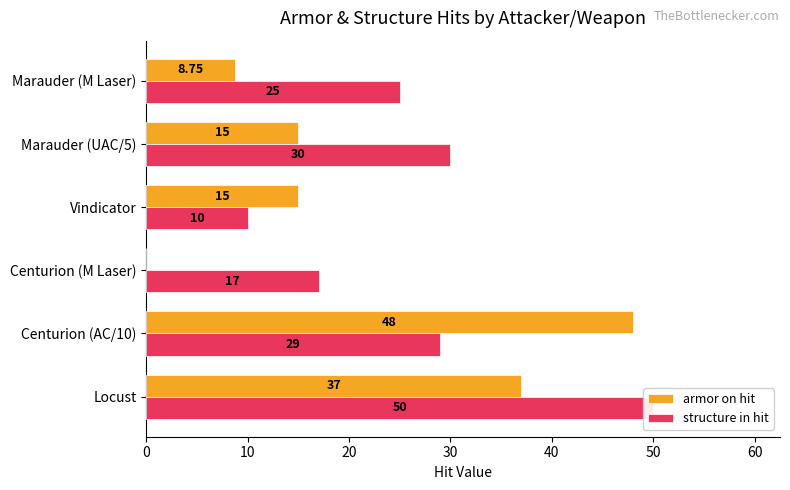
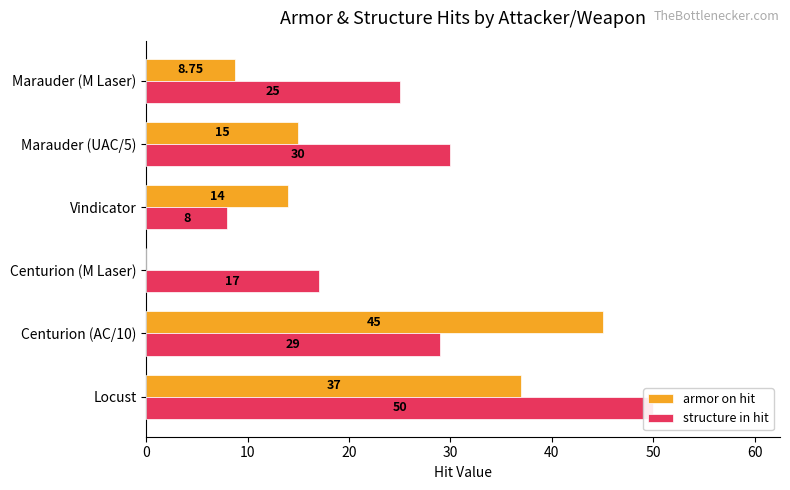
  {
    "armor on hit": {
      "Marauder (M Laser)": 8.75,
      "Marauder (UAC/5)": 15,
-     "Vindicator": 15,
-     "Centurion (AC/10)": 48,
+     "Vindicator": 14,
+     "Centurion (AC/10)": 45,
      "Locust": 37
    },
    "structure in hit": {
      "Marauder (M Laser)": 25,
      "Marauder (UAC/5)": 30,
-     "Vindicator": 10,
+     "Vindicator": 8,
      "Centurion (M Laser)": 17,
      "Centurion (AC/10)": 29
    }
  }
